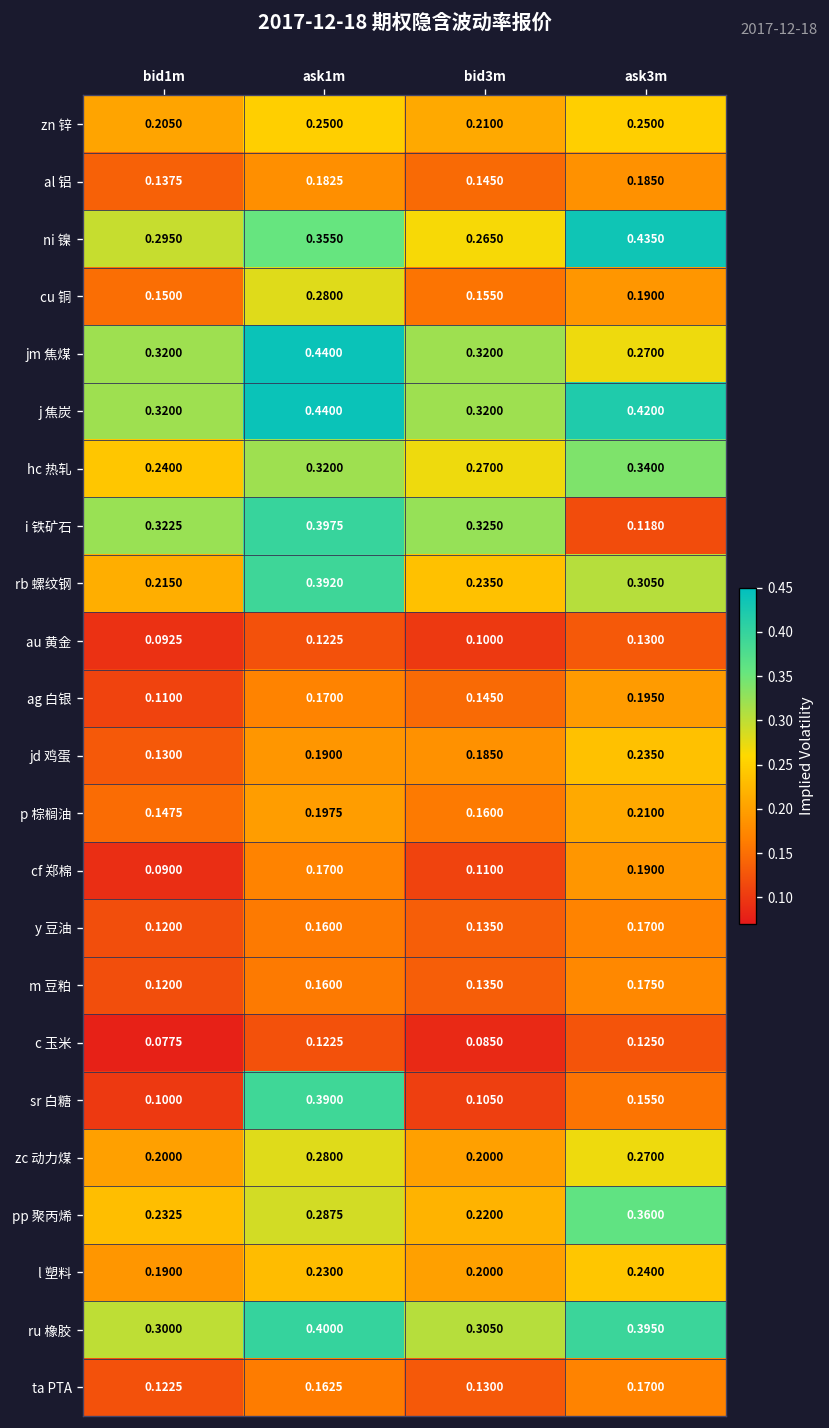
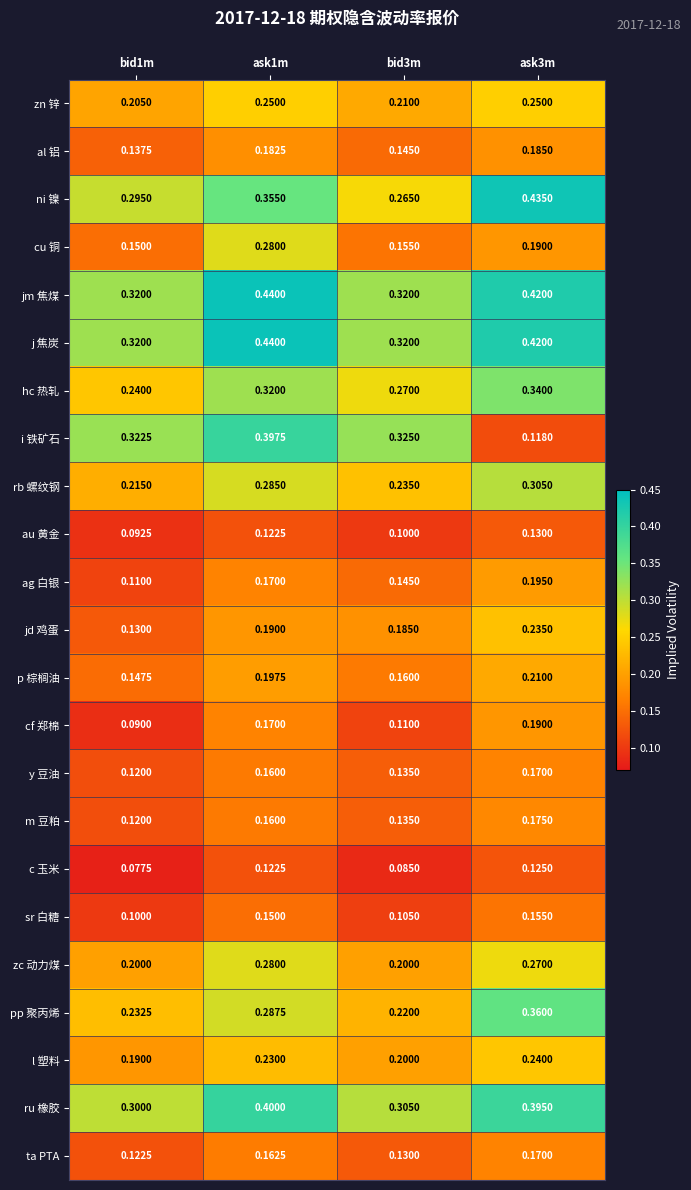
  {
    "zn 锌": {
      "bid1m": 0.2050,
      "ask1m": 0.2500,
      "bid3m": 0.2100,
      "ask3m": 0.2500
    },
    "al 铝": {
      "bid1m": 0.1375,
      "ask1m": 0.1825,
      "bid3m": 0.1450,
      "ask3m": 0.1850
    },
    "ni 镍": {
      "bid1m": 0.2950,
      "ask1m": 0.3550,
      "bid3m": 0.2650,
      "ask3m": 0.4350
    },
    "cu 铜": {
      "bid1m": 0.1500,
      "ask1m": 0.2800,
      "bid3m": 0.1550,
      "ask3m": 0.1900
    },
    "jm 焦煤": {
      "bid1m": 0.3200,
      "ask1m": 0.4400,
      "bid3m": 0.3200,
-     "ask3m": 0.2700
+     "ask3m": 0.4200
    },
    "j 焦炭": {
      "bid1m": 0.3200,
      "ask1m": 0.4400,
      "bid3m": 0.3200,
      "ask3m": 0.4200
    },
    "hc 热轧": {
      "bid1m": 0.2400,
      "ask1m": 0.3200,
      "bid3m": 0.2700,
      "ask3m": 0.3400
    },
    "i 铁矿石": {
      "bid1m": 0.3225,
      "ask1m": 0.3975,
      "bid3m": 0.3250,
      "ask3m": 0.1180
    },
    "rb 螺纹钢": {
      "bid1m": 0.2150,
-     "ask1m": 0.3920,
+     "ask1m": 0.2850,
      "bid3m": 0.2350,
      "ask3m": 0.3050
    },
    "au 黄金": {
      "bid1m": 0.0925,
      "ask1m": 0.1225,
      "bid3m": 0.1000,
      "ask3m": 0.1300
    },
    "ag 白银": {
      "bid1m": 0.1100,
      "ask1m": 0.1700,
      "bid3m": 0.1450,
      "ask3m": 0.1950
    },
    "jd 鸡蛋": {
      "bid1m": 0.1300,
      "ask1m": 0.1900,
      "bid3m": 0.1850,
      "ask3m": 0.2350
    },
    "p 棕榈油": {
      "bid1m": 0.1475,
      "ask1m": 0.1975,
      "bid3m": 0.1600,
      "ask3m": 0.2100
    },
    "cf 郑棉": {
      "bid1m": 0.0900,
      "ask1m": 0.1700,
      "bid3m": 0.1100,
      "ask3m": 0.1900
    },
    "y 豆油": {
      "bid1m": 0.1200,
      "ask1m": 0.1600,
      "bid3m": 0.1350,
      "ask3m": 0.1700
    },
    "m 豆粕": {
      "bid1m": 0.1200,
      "ask1m": 0.1600,
      "bid3m": 0.1350,
      "ask3m": 0.1750
    },
    "c 玉米": {
      "bid1m": 0.0775,
      "ask1m": 0.1225,
      "bid3m": 0.0850,
      "ask3m": 0.1250
    },
    "sr 白糖": {
      "bid1m": 0.1000,
-     "ask1m": 0.3900,
+     "ask1m": 0.1500,
      "bid3m": 0.1050,
      "ask3m": 0.1550
    },
    "zc 动力煤": {
      "bid1m": 0.2000,
      "ask1m": 0.2800,
      "bid3m": 0.2000,
      "ask3m": 0.2700
    },
    "pp 聚丙烯": {
      "bid1m": 0.2325,
      "ask1m": 0.2875,
      "bid3m": 0.2200,
      "ask3m": 0.3600
    },
    "l 塑料": {
      "bid1m": 0.1900,
      "ask1m": 0.2300,
      "bid3m": 0.2000,
      "ask3m": 0.2400
    },
    "ru 橡胶": {
      "bid1m": 0.3000,
      "ask1m": 0.4000,
      "bid3m": 0.3050,
      "ask3m": 0.3950
    },
    "ta PTA": {
      "bid1m": 0.1225,
      "ask1m": 0.1625,
      "bid3m": 0.1300,
      "ask3m": 0.1700
    }
  }
